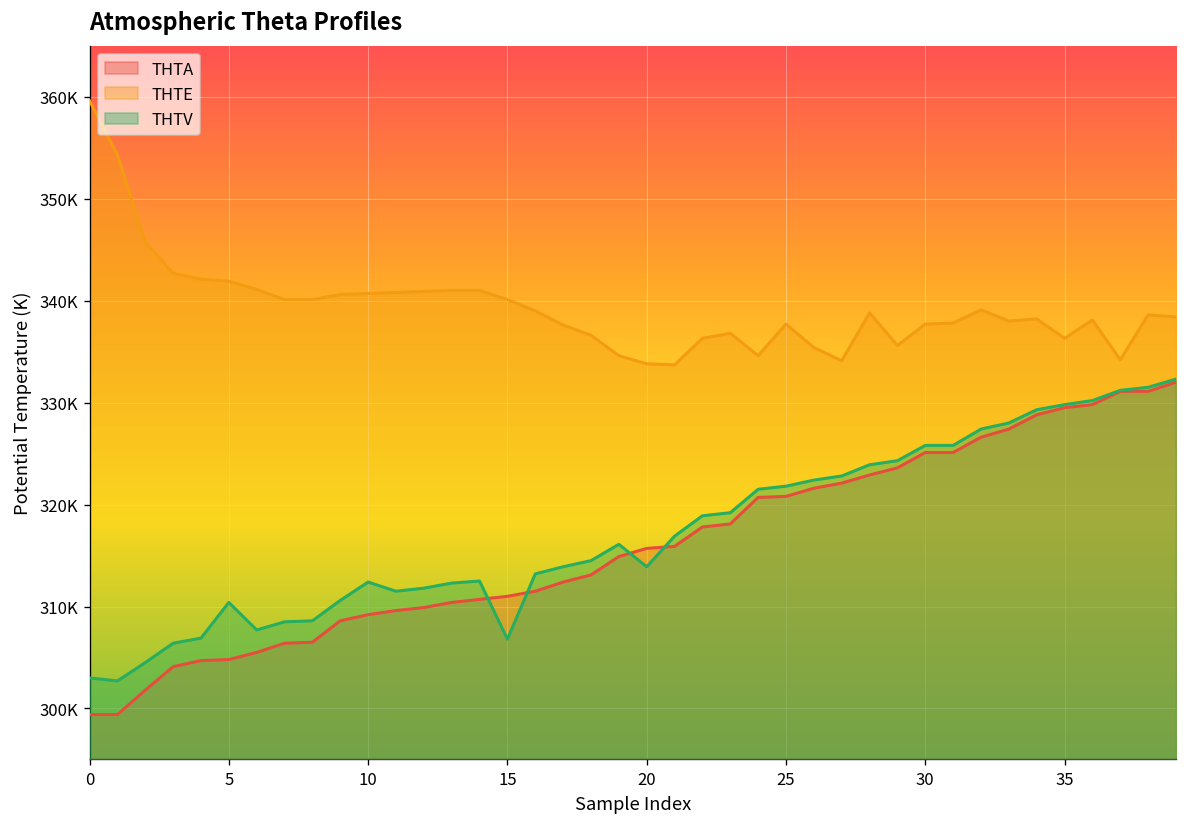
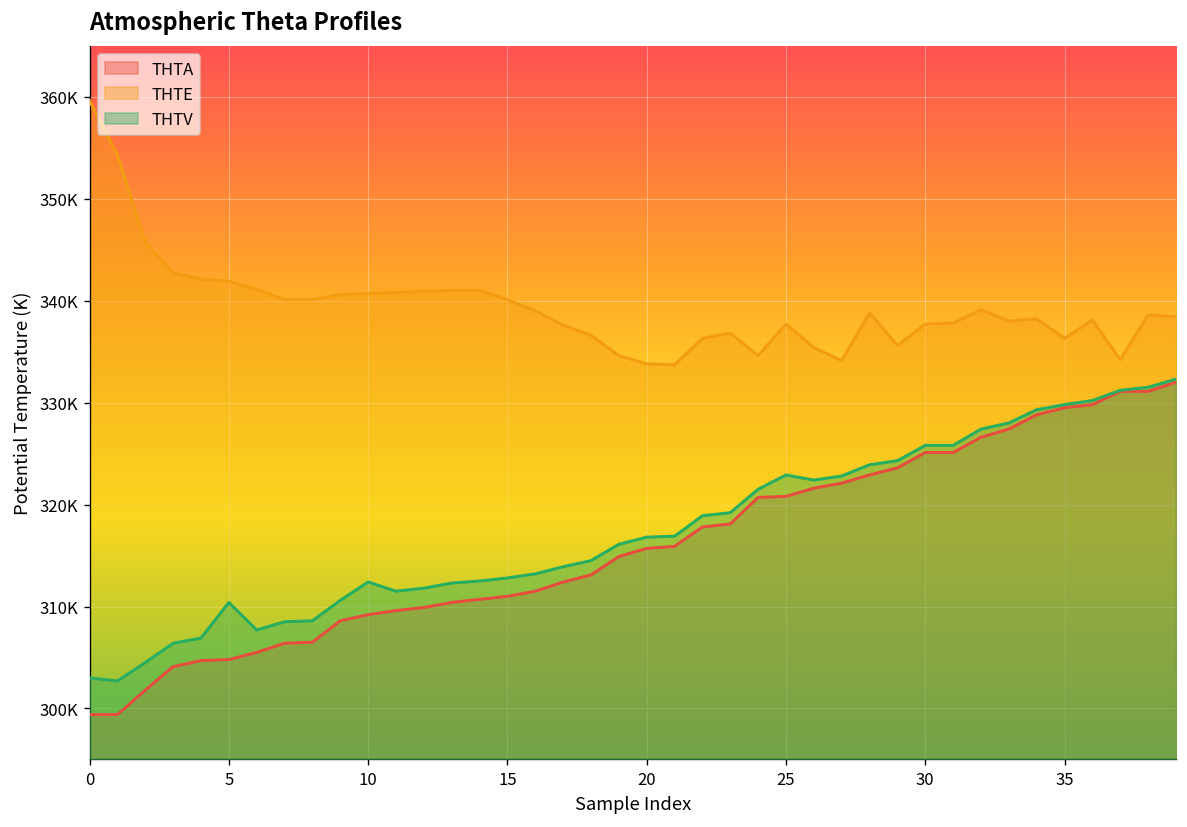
  {
    "THTV": {
      "0": 303000,
      "5": 310000,
      "10": 312000,
-     "15": 307000,
-     "20": 314000,
-     "25": 322000,
+     "15": 313000,
+     "20": 317000,
+     "25": 323000,
      "30": 326000,
      "35": 330000
    }
  }
